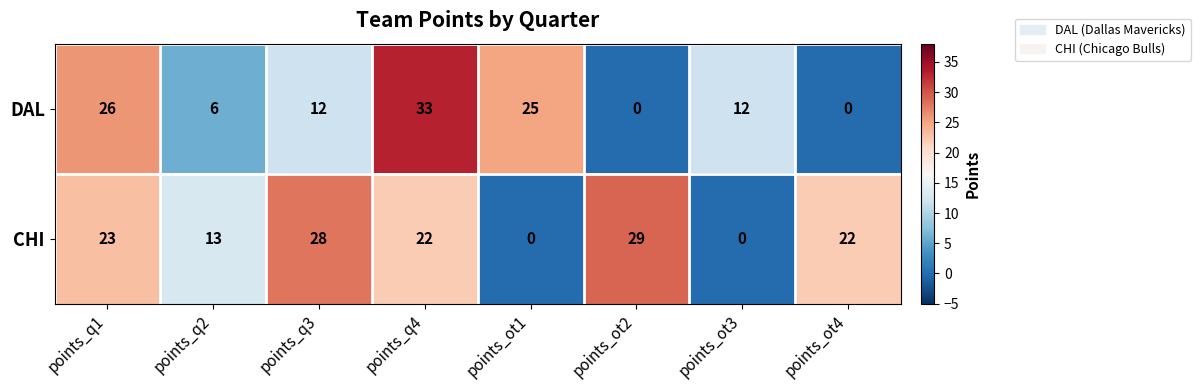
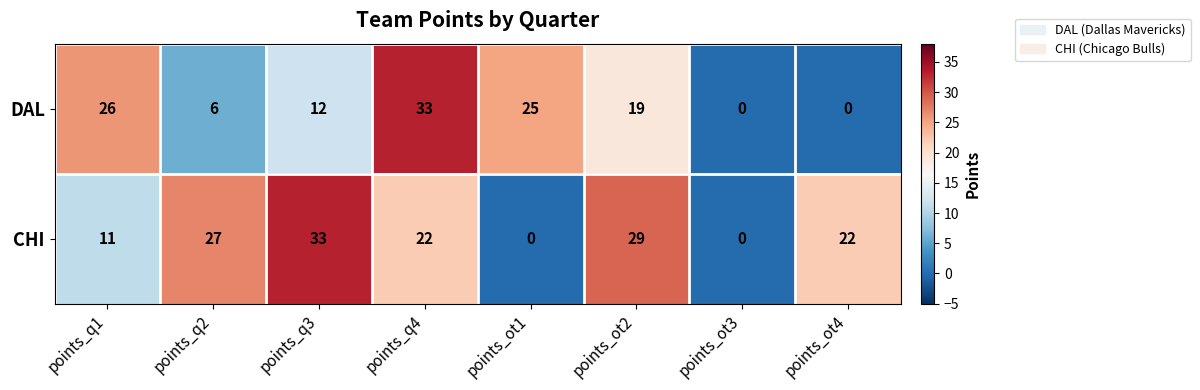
  {
    "DAL": {
      "points_q1": 26,
      "points_q2": 6,
      "points_q3": 12,
      "points_q4": 33,
      "points_ot1": 25,
-     "points_ot2": 0,
-     "points_ot3": 12,
+     "points_ot2": 19,
+     "points_ot3": 0,
      "points_ot4": 0
    },
    "CHI": {
-     "points_q1": 23,
-     "points_q2": 13,
-     "points_q3": 28,
+     "points_q1": 11,
+     "points_q2": 27,
+     "points_q3": 33,
      "points_q4": 22,
      "points_ot1": 0,
      "points_ot2": 29,
      "points_ot3": 0,
      "points_ot4": 22
    }
  }
